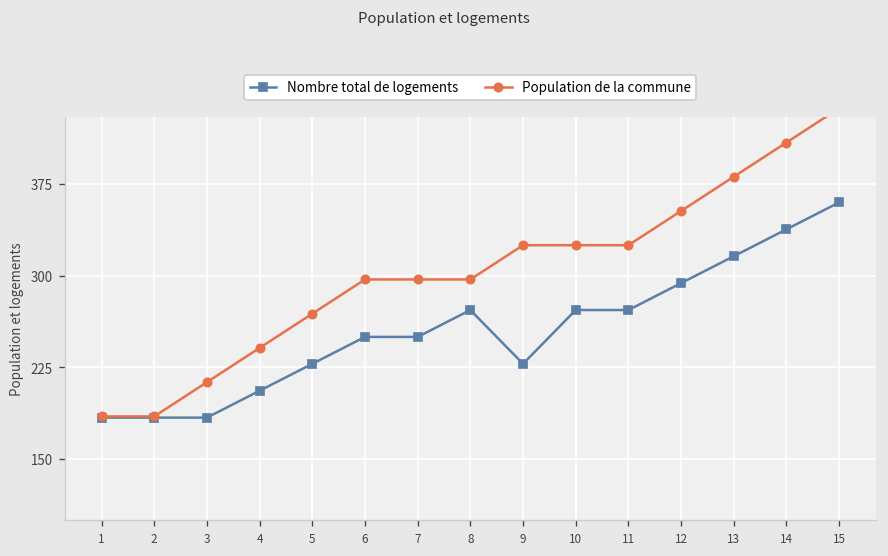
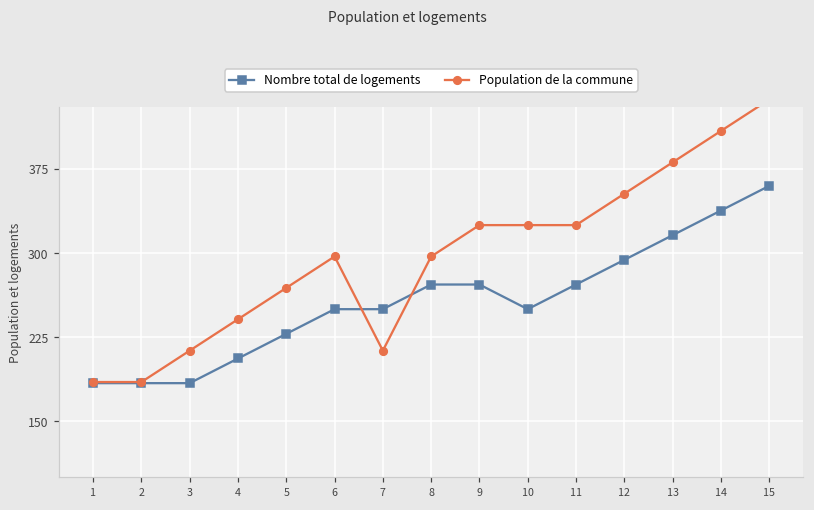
  {
    "Nombre total de logements": {
      "3": 184,
      "4": 206,
      "5": 228,
      "6": 250,
      "7": 250,
      "8": 272,
-     "9": 228,
-     "10": 272,
+     "9": 272,
+     "10": 250,
      "11": 272,
      "12": 294,
      "13": 316,
      "14": 338,
      "15": 360
    },
    "Population de la commune": {
      "3": 213,
      "4": 241,
      "5": 269,
      "6": 297,
-     "7": 297,
+     "7": 213,
      "8": 297,
      "9": 325,
      "10": 325,
      "11": 325,
      "12": 353,
      "13": 381,
      "14": 409
    }
  }
